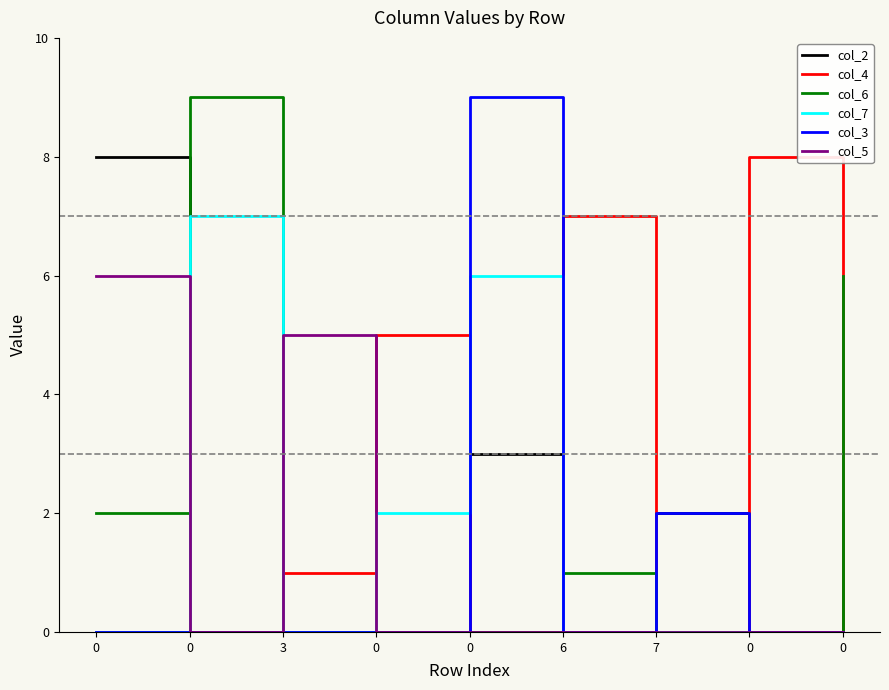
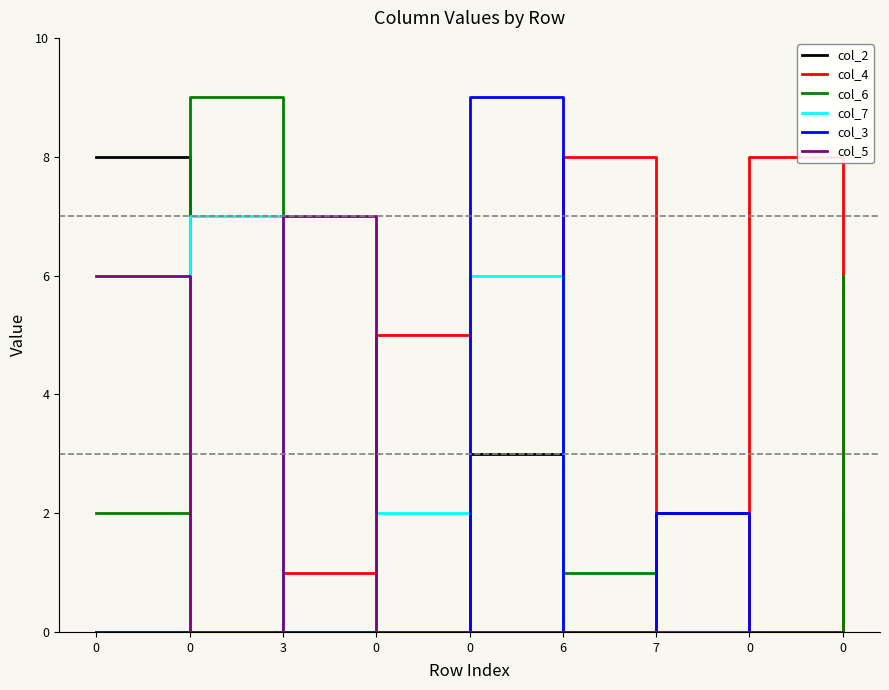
  {
    "col_4": {
      "3": 1,
-     "6": 7
+     "6": 8
    },
    "col_6": {
      "6": 1
    },
    "col_5": {
-     "3": 5
+     "3": 7
    }
  }
